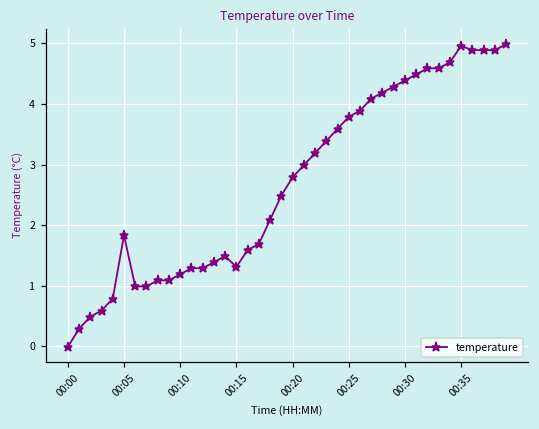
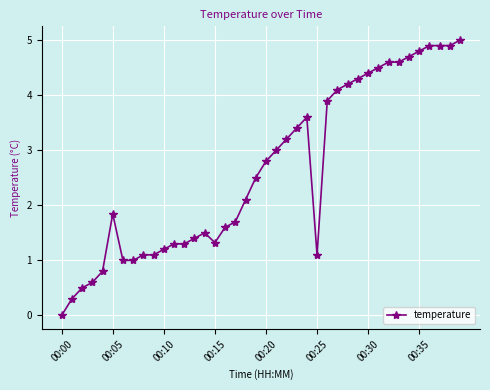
  {
    "00:00": 0.0,
    "00:05": 1.8,
    "00:10": 1.2,
    "00:15": 1.3,
    "00:20": 2.8,
-   "00:25": 3.8,
+   "00:25": 1.1,
    "00:30": 4.4,
-   "00:35": 5.0
+   "00:35": 4.8
  }
